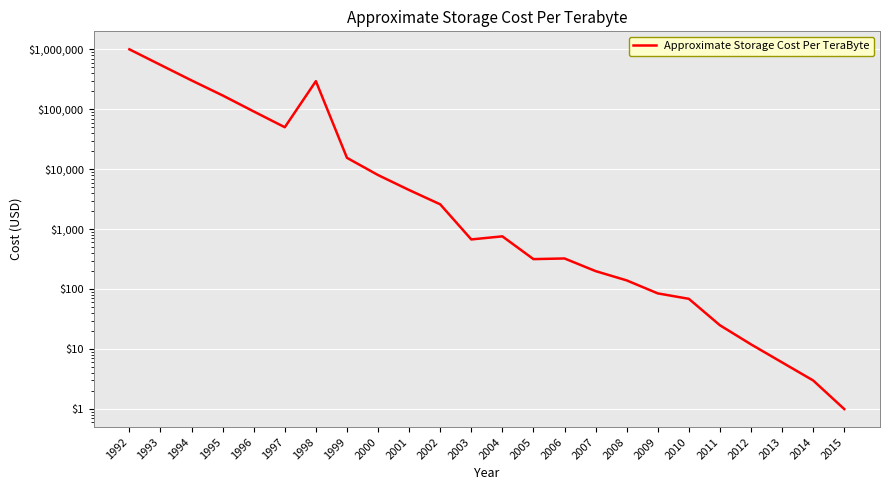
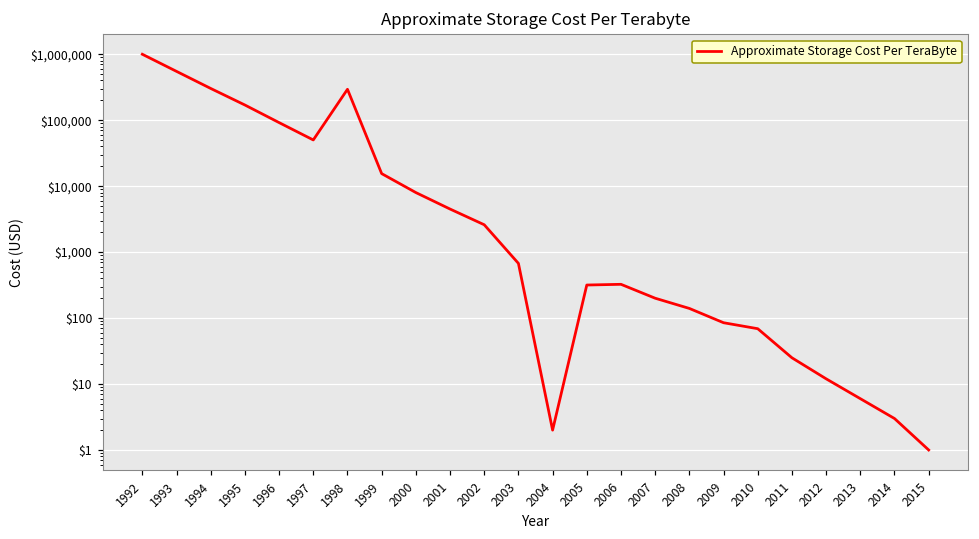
  {
    "1992": "$1,000,000",
    "1993": "$600,000",
    "1994": "$300,000",
    "1995": "$170,000",
    "1996": "$90,000",
    "1997": "$50,000",
    "1998": "$300,000",
    "1999": "$16,000",
    "2000": "$8,000",
    "2001": "$5,000",
    "2002": "$2,600",
    "2003": "$700",
-   "2004": "$800",
+   "2004": "$2",
    "2005": "$300",
    "2006": "$300",
    "2007": "$200",
    "2008": "$140",
    "2009": "$90",
    "2010": "$70",
    "2011": "$25",
    "2012": "$12",
    "2013": "$6",
    "2014": "$3",
    "2015": "$1"
  }
